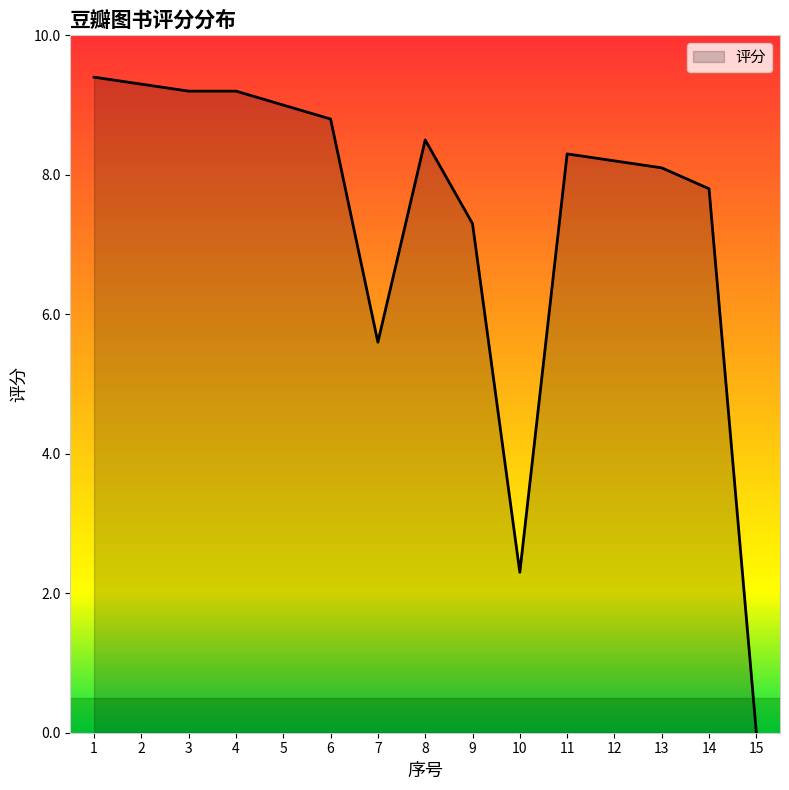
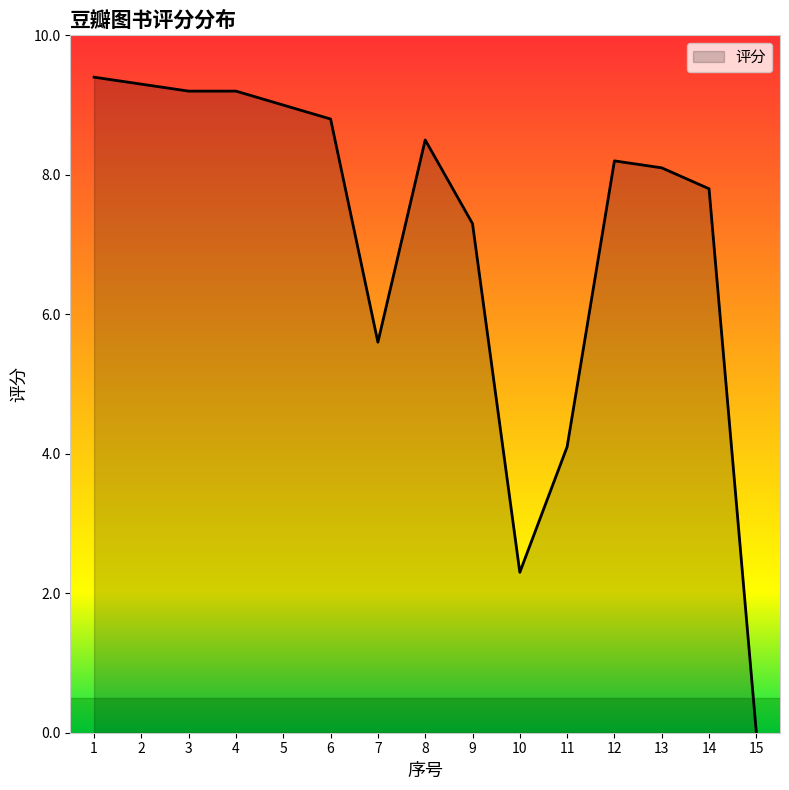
  {
    "1": 9.4,
    "2": 9.3,
    "3": 9.2,
    "4": 9.2,
    "5": 9.0,
    "6": 8.8,
    "7": 5.6,
    "8": 8.5,
    "9": 7.3,
    "10": 2.3,
-   "11": 8.3,
+   "11": 4.1,
    "12": 8.2,
    "13": 8.1,
    "14": 7.8,
    "15": 0.0
  }
